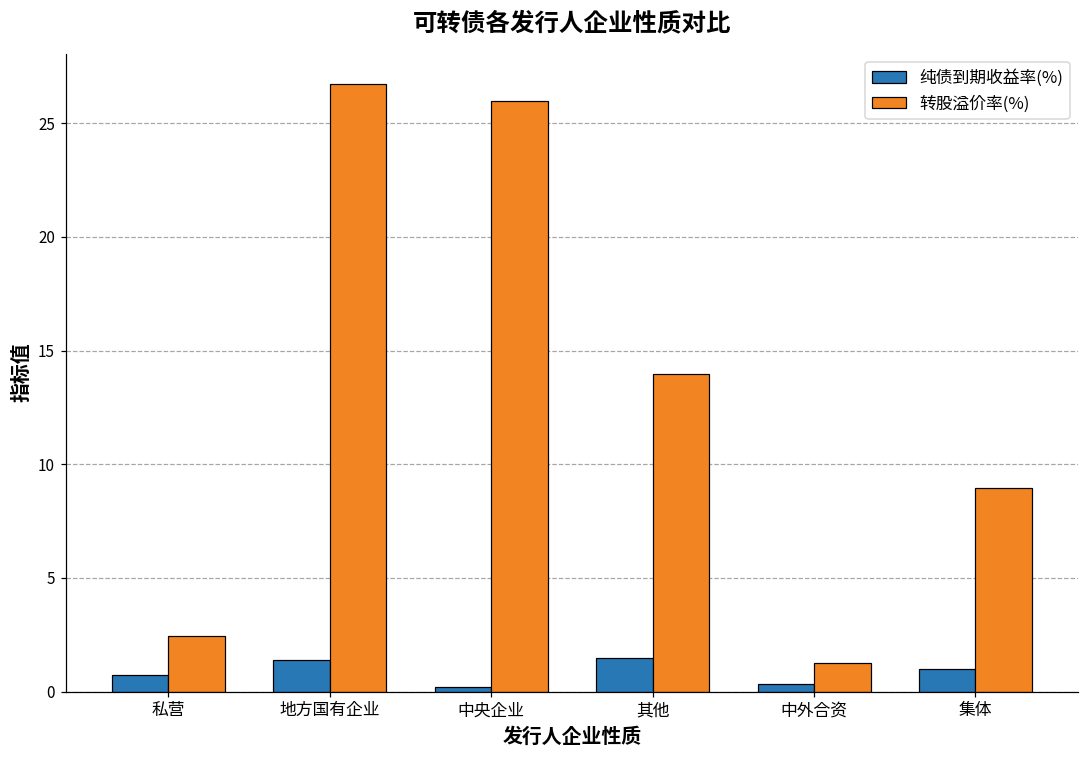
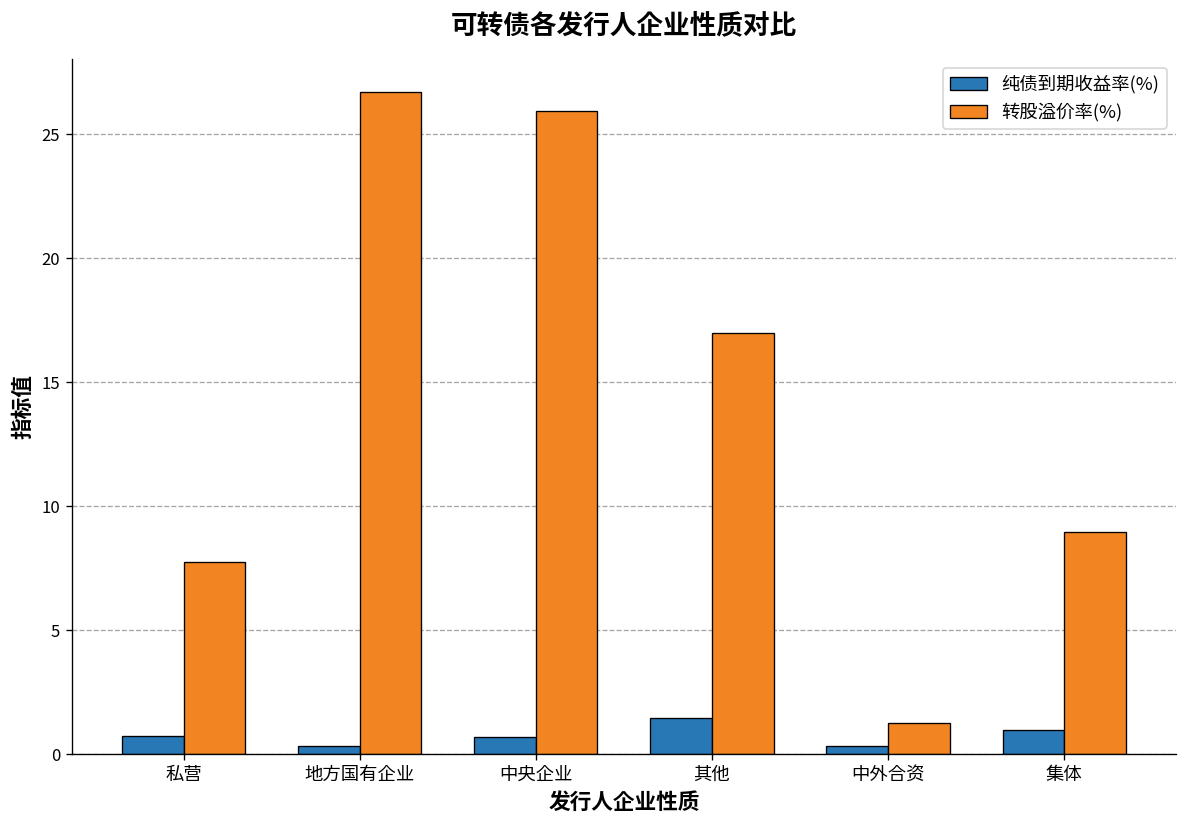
  {
    "纯债到期收益率(%)": {
      "私营": 0.7,
-     "地方国有企业": 1.4,
-     "中央企业": 0.2,
+     "地方国有企业": 0.3,
+     "中央企业": 0.7,
      "其他": 1.5,
      "中外合资": 0.3,
      "集体": 1.0
    },
    "转股溢价率(%)": {
-     "私营": 2.5,
+     "私营": 7.8,
      "地方国有企业": 26.7,
      "中央企业": 26.0,
-     "其他": 14.0,
+     "其他": 17.0,
      "中外合资": 1.3,
      "集体": 9.0
    }
  }
